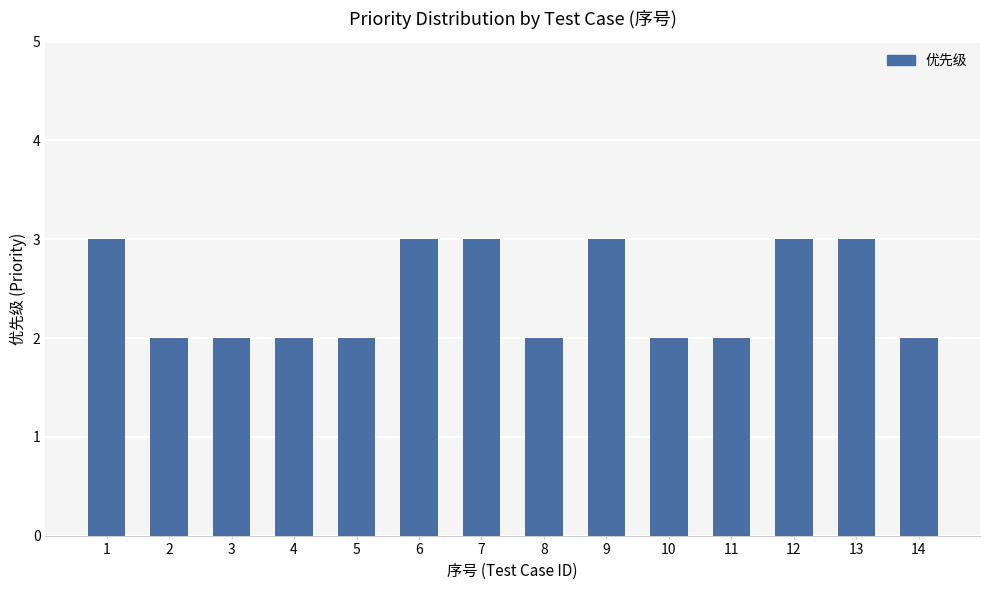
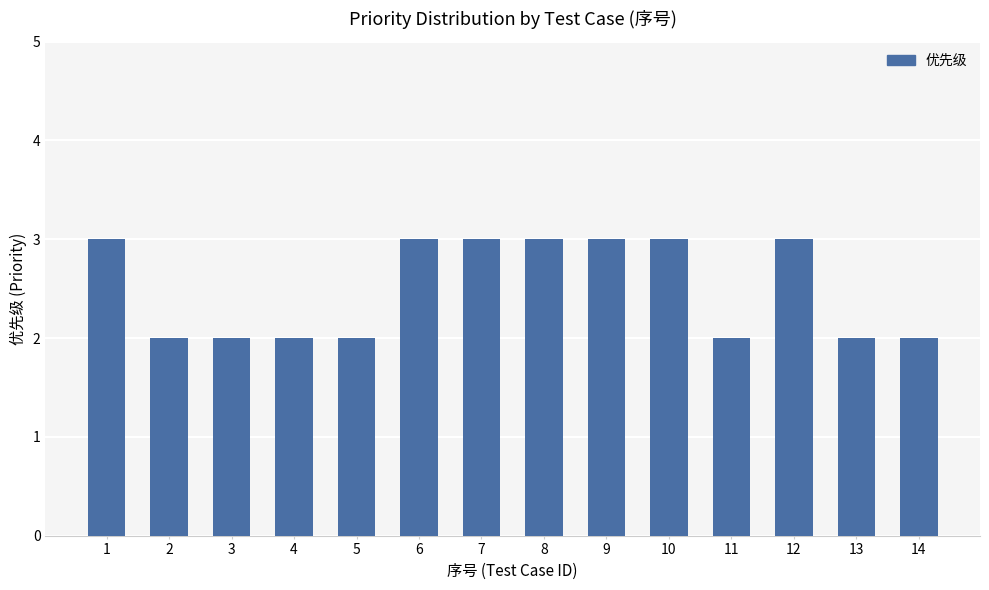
  {
    "1": 3,
    "2": 2,
    "3": 2,
    "4": 2,
    "5": 2,
    "6": 3,
    "7": 3,
-   "8": 2,
+   "8": 3,
    "9": 3,
-   "10": 2,
+   "10": 3,
    "11": 2,
    "12": 3,
-   "13": 3,
+   "13": 2,
    "14": 2
  }
